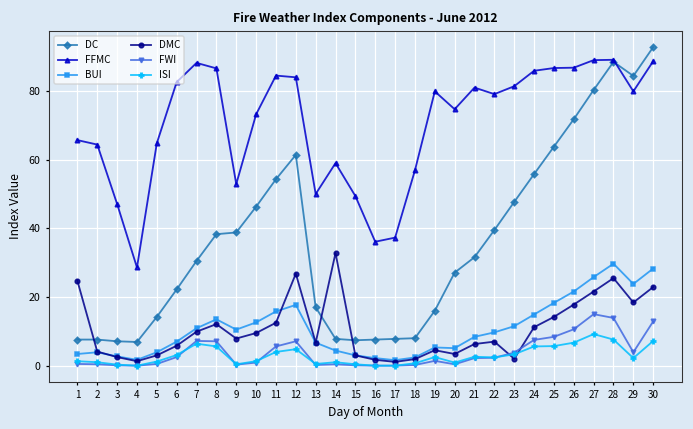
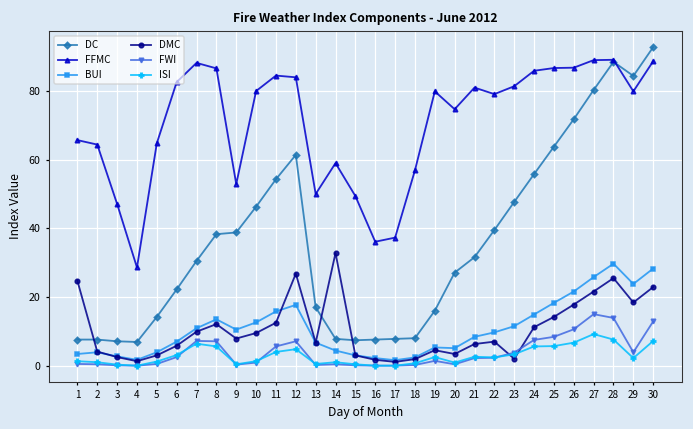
  {
    "FFMC": {
      "1": 66,
      "2": 64,
      "3": 47,
      "4": 29,
      "5": 65,
      "7": 88,
      "8": 87,
      "9": 53,
-     "10": 73,
+     "10": 80,
      "11": 85,
      "12": 84,
      "13": 50,
      "14": 59,
      "15": 49,
      "16": 36,
      "17": 37,
      "18": 57,
      "19": 80,
      "20": 75,
      "21": 81,
      "22": 79,
      "23": 81,
      "24": 86,
      "25": 87,
      "26": 87,
      "27": 89,
      "29": 80,
      "30": 89
    },
    "DMC": {
      "1": 25,
      "5": 3,
      "6": 6,
      "7": 10,
      "8": 12,
      "9": 8,
      "10": 10,
      "11": 13,
      "12": 27,
      "14": 33,
      "20": 3,
      "21": 6,
      "22": 7,
      "23": 2,
      "24": 11,
      "25": 14,
      "26": 18,
      "27": 22,
      "28": 26,
      "29": 18,
      "30": 23
    }
  }
